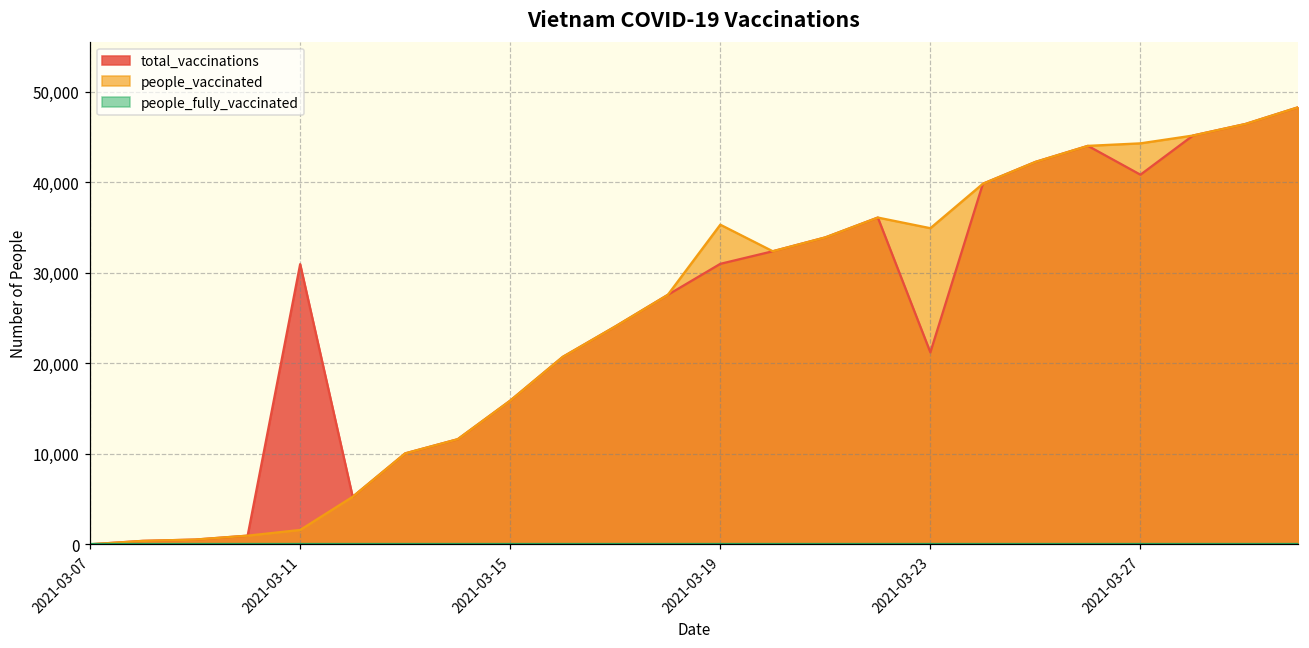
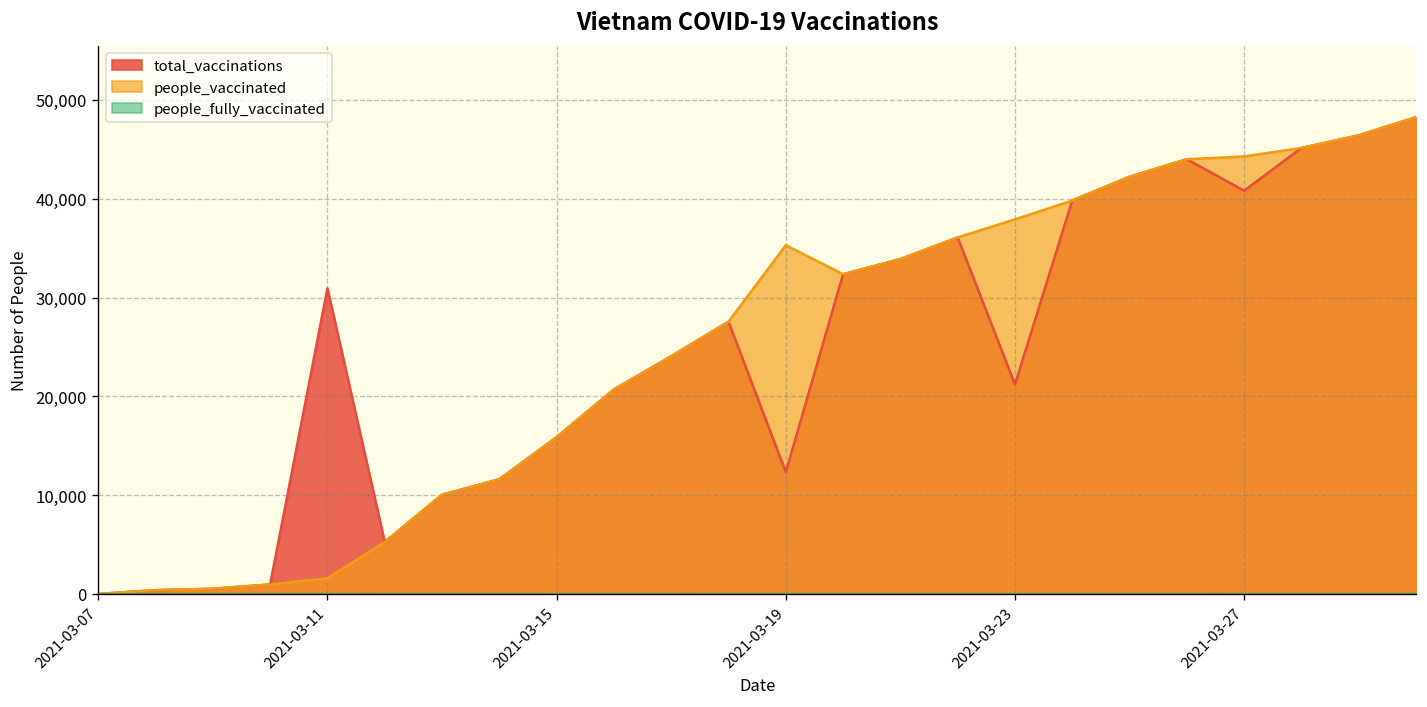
  {
    "total_vaccinations": {
      "2021-03-11": "31,000",
-     "2021-03-19": "31,000",
+     "2021-03-19": "12,000",
      "2021-03-23": "21,000",
      "2021-03-27": "41,000"
    },
    "people_vaccinated": {
      "2021-03-11": "2,000",
      "2021-03-19": "35,000",
-     "2021-03-23": "35,000",
+     "2021-03-23": "38,000",
      "2021-03-27": "44,000"
    },
    "people_fully_vaccinated": {
      "2021-03-11": "0",
      "2021-03-15": "0",
      "2021-03-19": "0",
      "2021-03-23": "0",
      "2021-03-27": "0"
    }
  }
